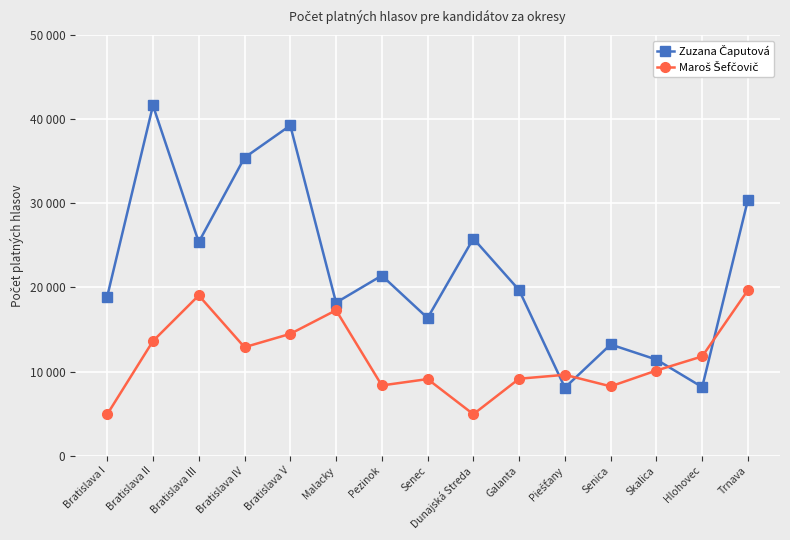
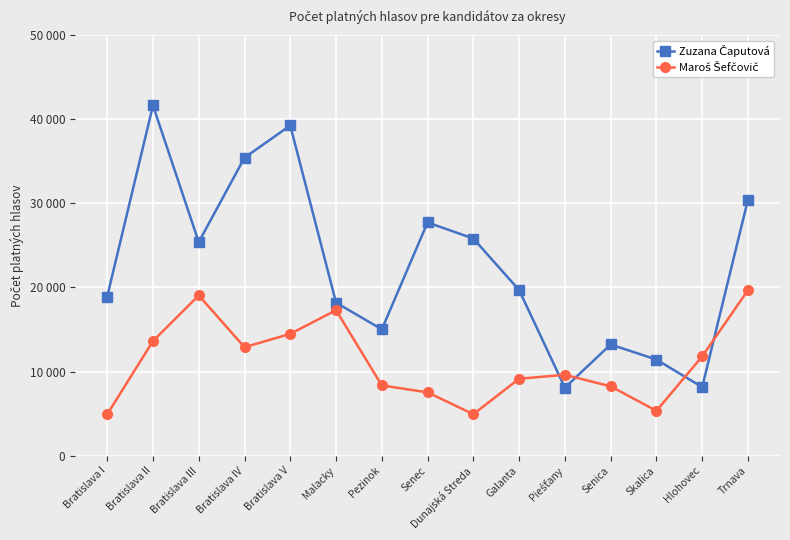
  {
    "Zuzana Čaputová": {
      "Bratislava I": 19000,
      "Bratislava II": 42000,
      "Bratislava III": 25000,
      "Bratislava IV": 35000,
      "Bratislava V": 39000,
      "Malacky": 18000,
-     "Pezinok": 21000,
-     "Senec": 16000,
+     "Pezinok": 15000,
+     "Senec": 28000,
      "Dunajská Streda": 26000,
      "Galanta": 20000,
      "Piešťany": 8000,
      "Senica": 13000,
      "Skalica": 11000,
      "Hlohovec": 8000,
      "Trnava": 30000
    },
    "Maroš Šefčovič": {
      "Bratislava I": 5000,
      "Bratislava II": 14000,
      "Bratislava III": 19000,
      "Bratislava IV": 13000,
      "Bratislava V": 14000,
      "Malacky": 17000,
      "Pezinok": 8000,
-     "Senec": 9000,
+     "Senec": 8000,
      "Dunajská Streda": 5000,
      "Galanta": 9000,
      "Piešťany": 10000,
      "Senica": 8000,
-     "Skalica": 10000,
+     "Skalica": 5000,
      "Hlohovec": 12000,
      "Trnava": 20000
    }
  }
